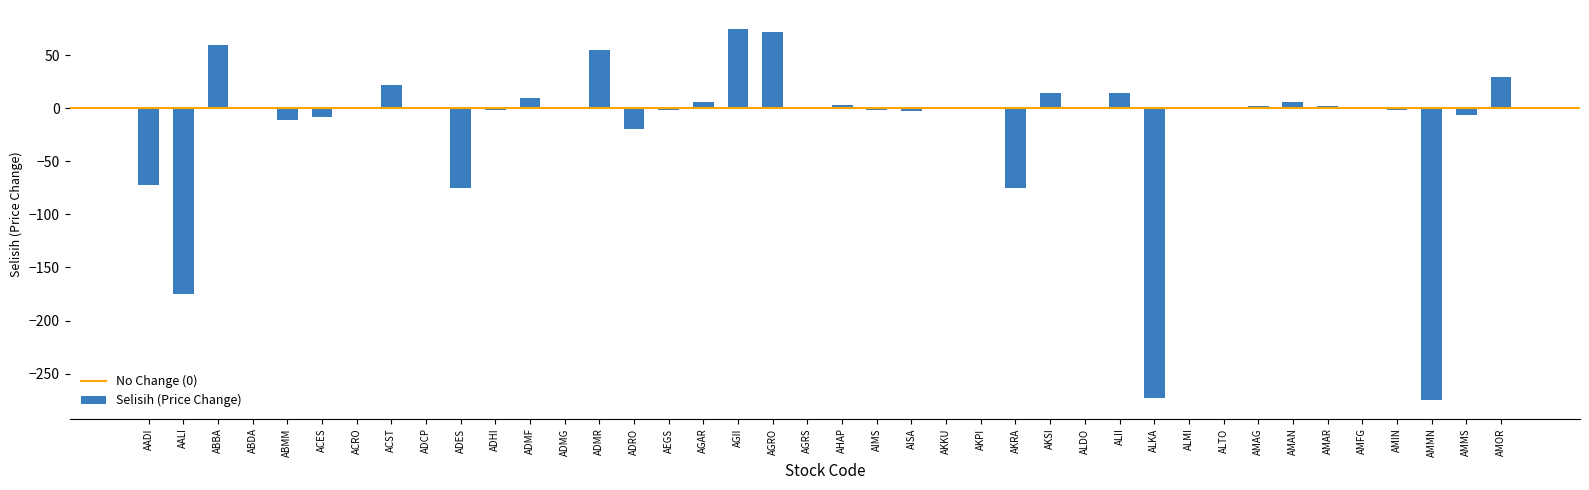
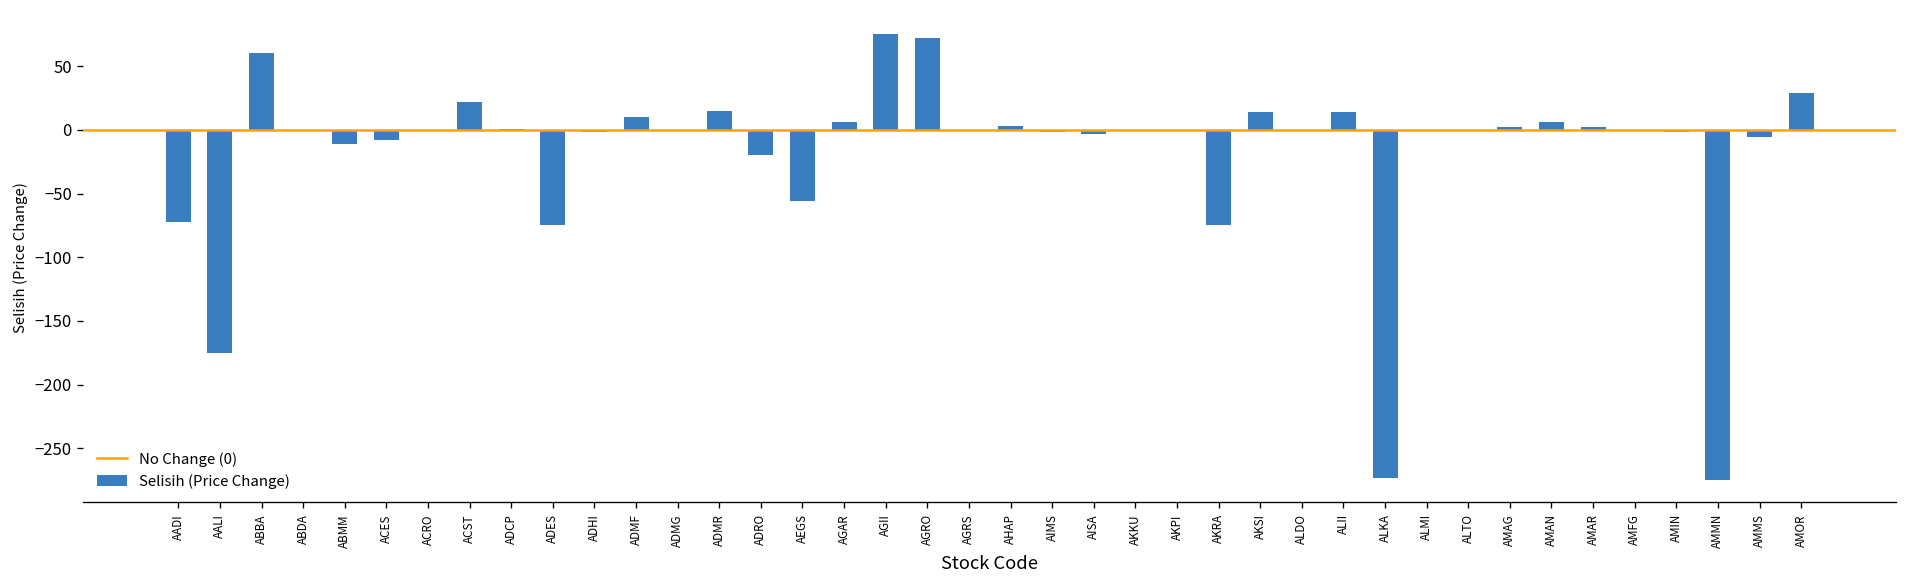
  {
    "AADI": -72,
    "AALI": -175,
    "ABBA": 60,
    "ABDA": 0,
    "ABMM": -11,
    "ACES": -8,
    "ACRO": 0,
    "ACST": 22,
    "ADES": -75,
    "ADMF": 10,
-   "ADMR": 55,
+   "ADMR": 15,
    "ADRO": -20,
-   "AEGS": -2,
+   "AEGS": -56,
    "AGAR": 6,
    "AGII": 75,
    "AGRO": 72,
    "AGRS": 0,
    "AHAP": 3,
    "AISA": -3,
    "AKKU": 0,
    "AKPI": 0,
    "AKRA": -75,
    "AKSI": 14,
    "ALDO": 0,
    "ALII": 14,
    "ALKA": -273,
    "ALMI": 0,
    "ALTO": 0,
    "AMAN": 6,
    "AMFG": 0,
    "AMMN": -275,
    "AMMS": -6,
    "AMOR": 29
  }
